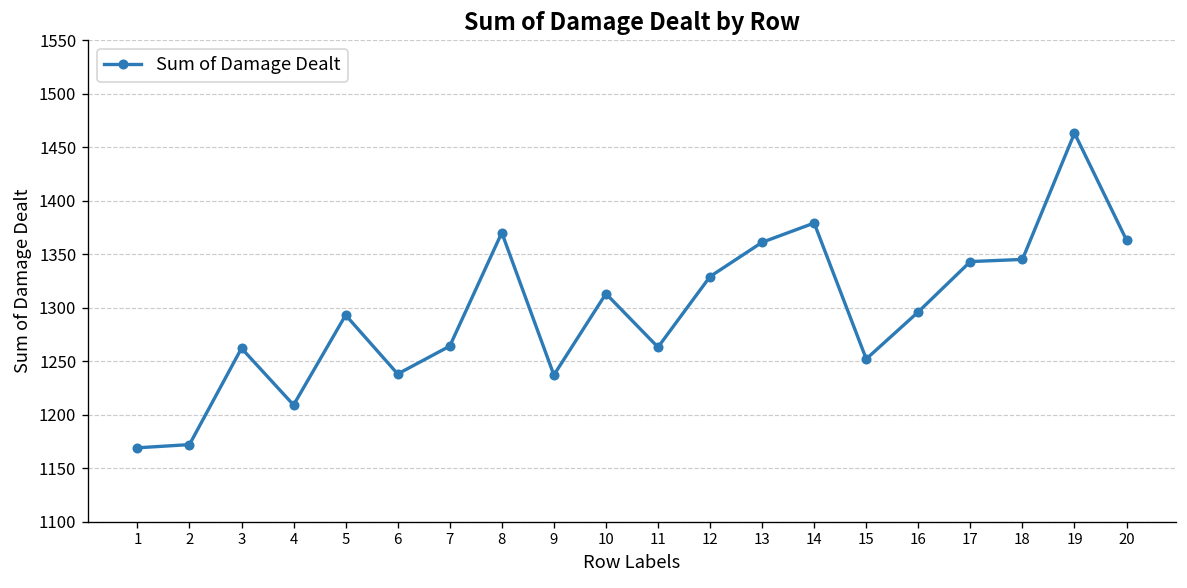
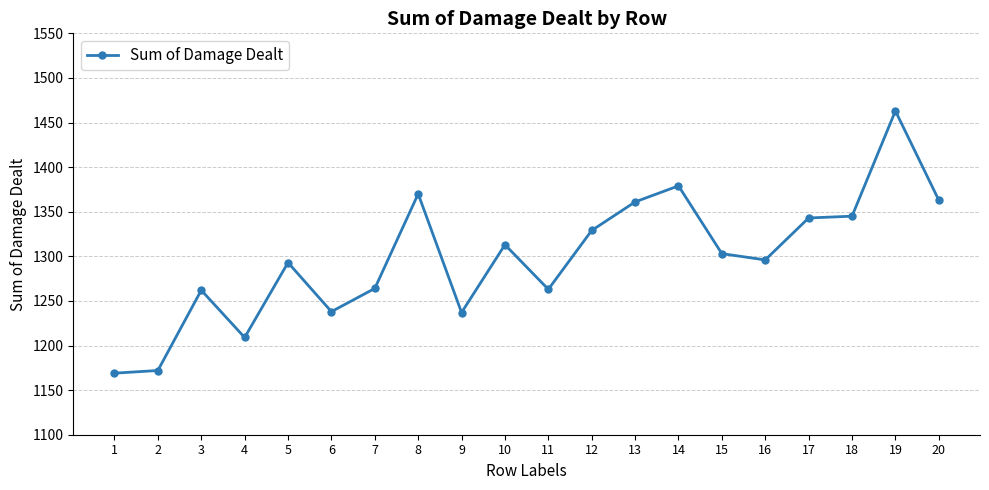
  {
    "1": 1170,
    "2": 1170,
    "3": 1260,
    "4": 1210,
    "5": 1290,
    "6": 1240,
    "7": 1260,
    "8": 1370,
    "9": 1240,
    "10": 1310,
    "11": 1260,
    "12": 1330,
    "13": 1360,
    "14": 1380,
-   "15": 1250,
+   "15": 1300,
    "16": 1300,
    "17": 1340,
    "18": 1350,
    "19": 1460,
    "20": 1360
  }
